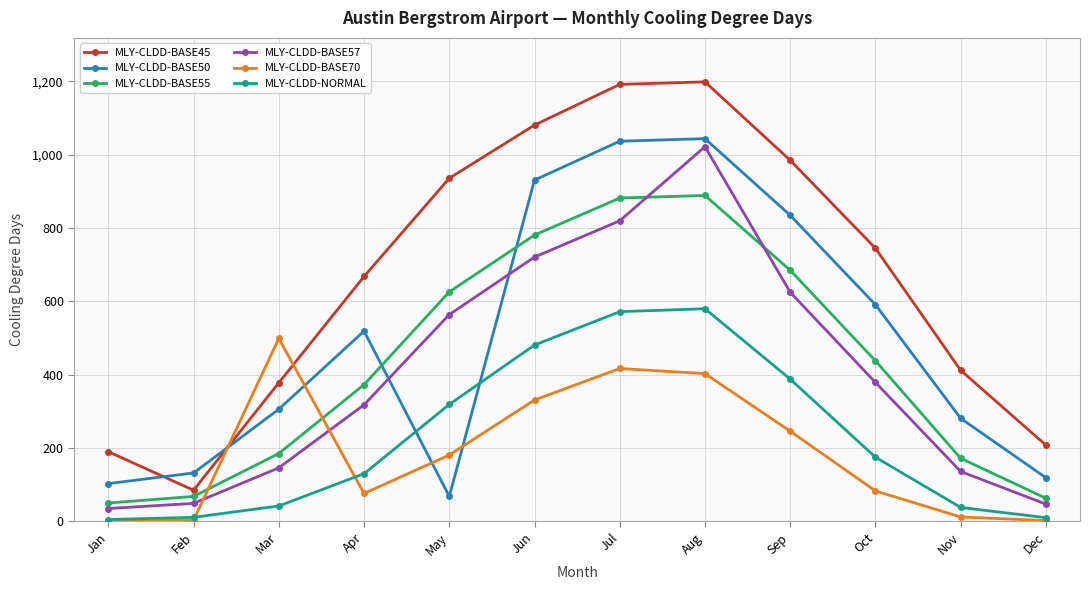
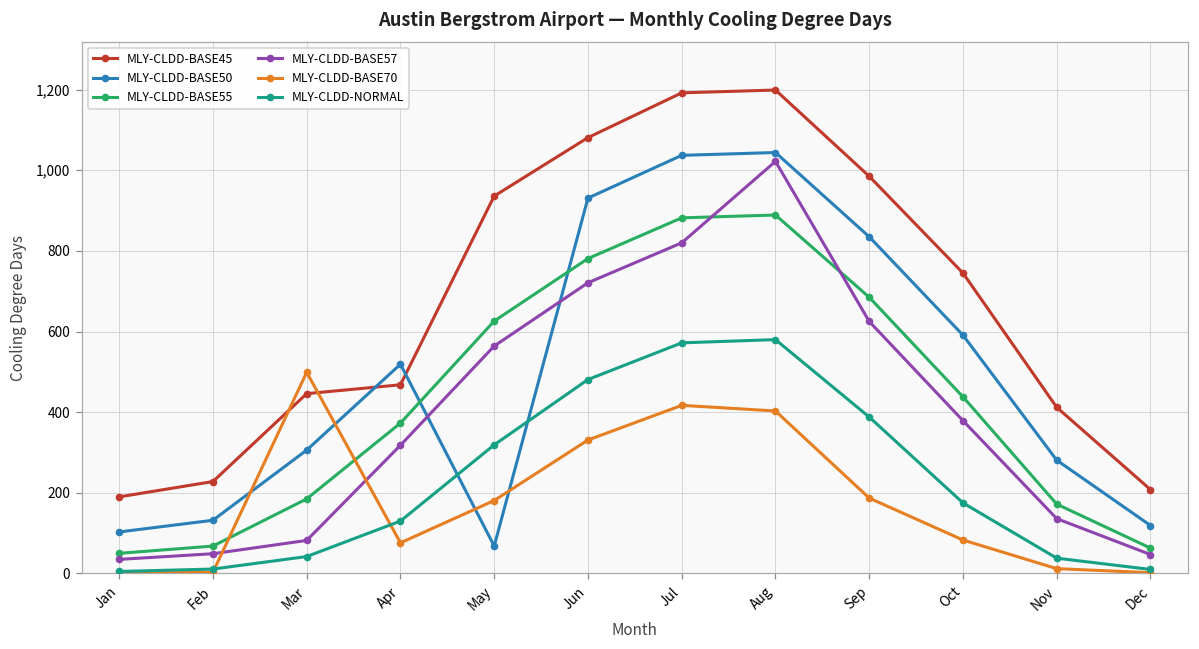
  {
    "MLY-CLDD-BASE45": {
      "Jan": "190",
-     "Feb": "90",
-     "Mar": "380",
-     "Apr": "670",
+     "Feb": "230",
+     "Mar": "450",
+     "Apr": "470",
      "May": "940",
      "Jun": "1,080",
      "Jul": "1,190",
      "Aug": "1,200",
      "Sep": "990",
      "Oct": "750",
      "Nov": "410",
      "Dec": "210"
    },
    "MLY-CLDD-BASE50": {
      "Jan": "100",
      "Feb": "130",
      "Mar": "310",
      "Apr": "520",
      "May": "70",
      "Jun": "930",
      "Jul": "1,040",
      "Aug": "1,040",
      "Sep": "840",
      "Oct": "590",
      "Nov": "280",
      "Dec": "120"
    },
    "MLY-CLDD-BASE57": {
      "Jan": "40",
      "Feb": "50",
-     "Mar": "150",
+     "Mar": "80",
      "Apr": "320",
      "May": "560",
      "Jun": "720",
      "Jul": "820",
      "Aug": "1,020",
      "Sep": "630",
      "Oct": "380",
      "Nov": "140",
      "Dec": "50"
    },
    "MLY-CLDD-BASE70": {
      "Feb": "0",
      "Mar": "500",
      "Apr": "80",
      "May": "180",
      "Jun": "330",
      "Jul": "420",
      "Aug": "400",
-     "Sep": "250",
+     "Sep": "190",
      "Oct": "80",
      "Nov": "10",
      "Dec": "0"
    }
  }
